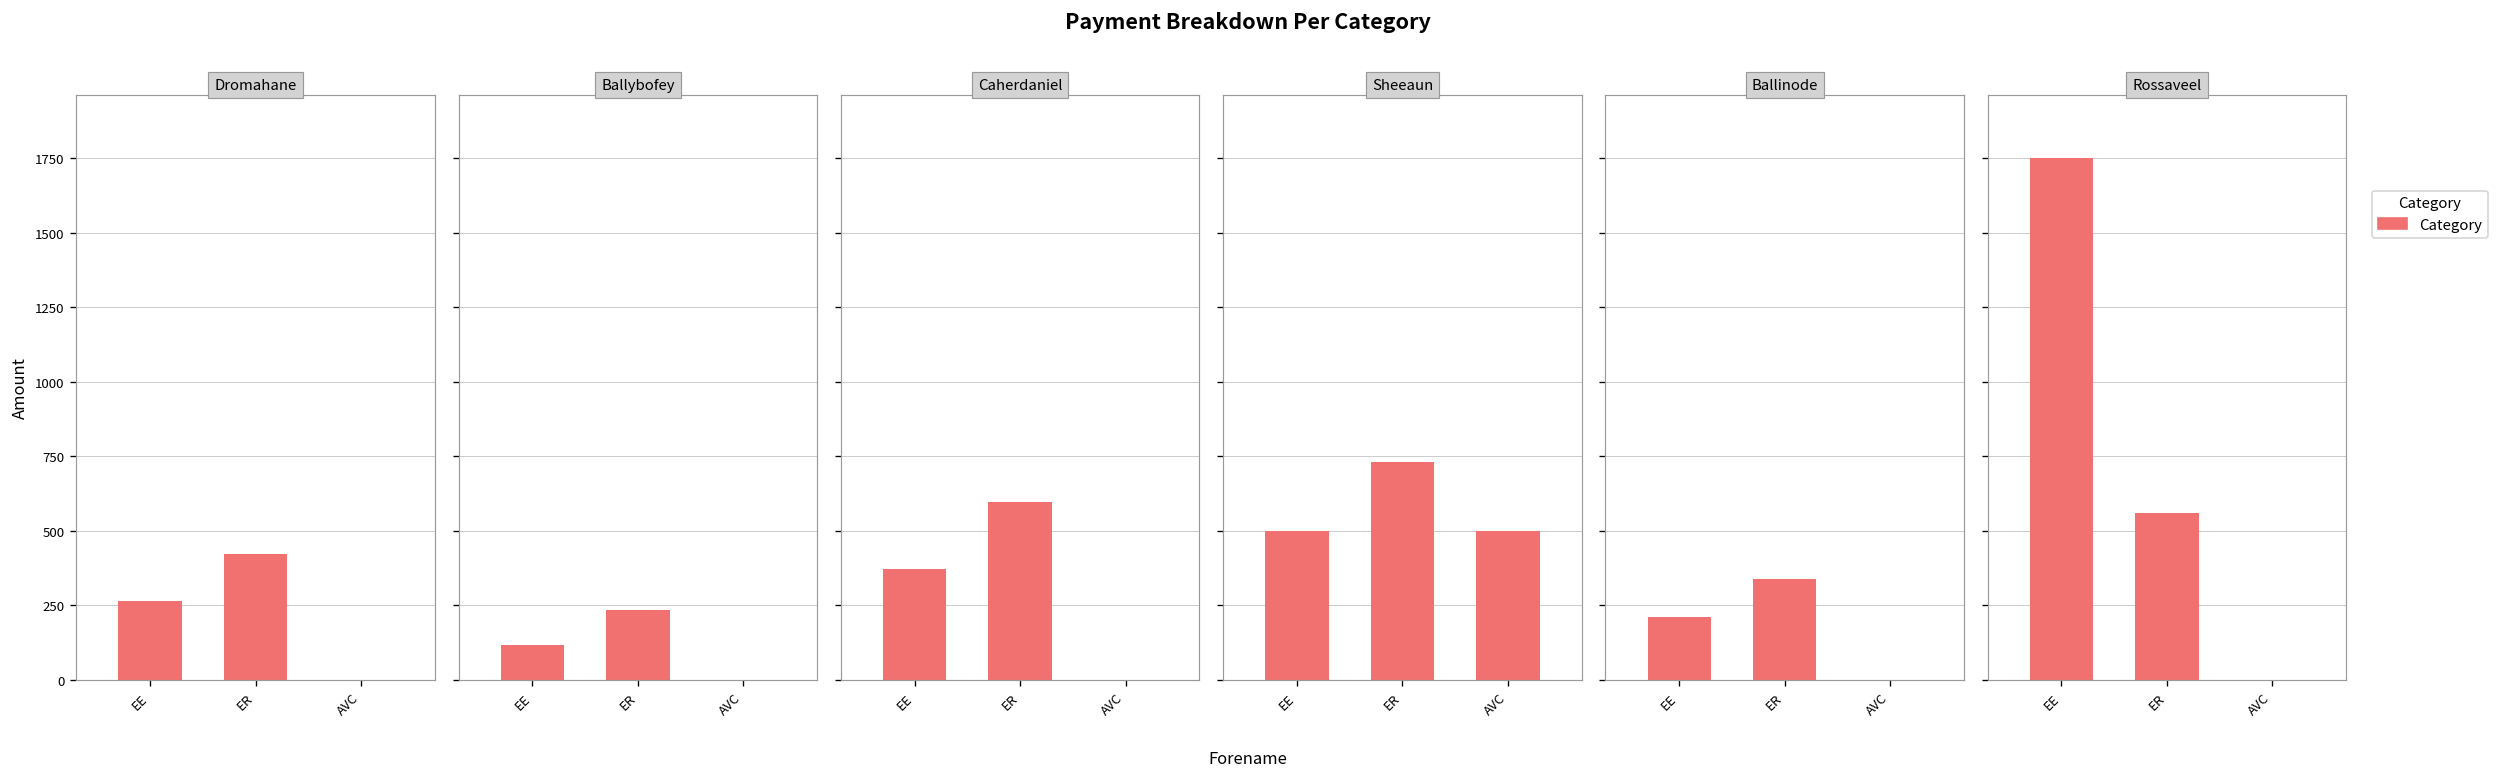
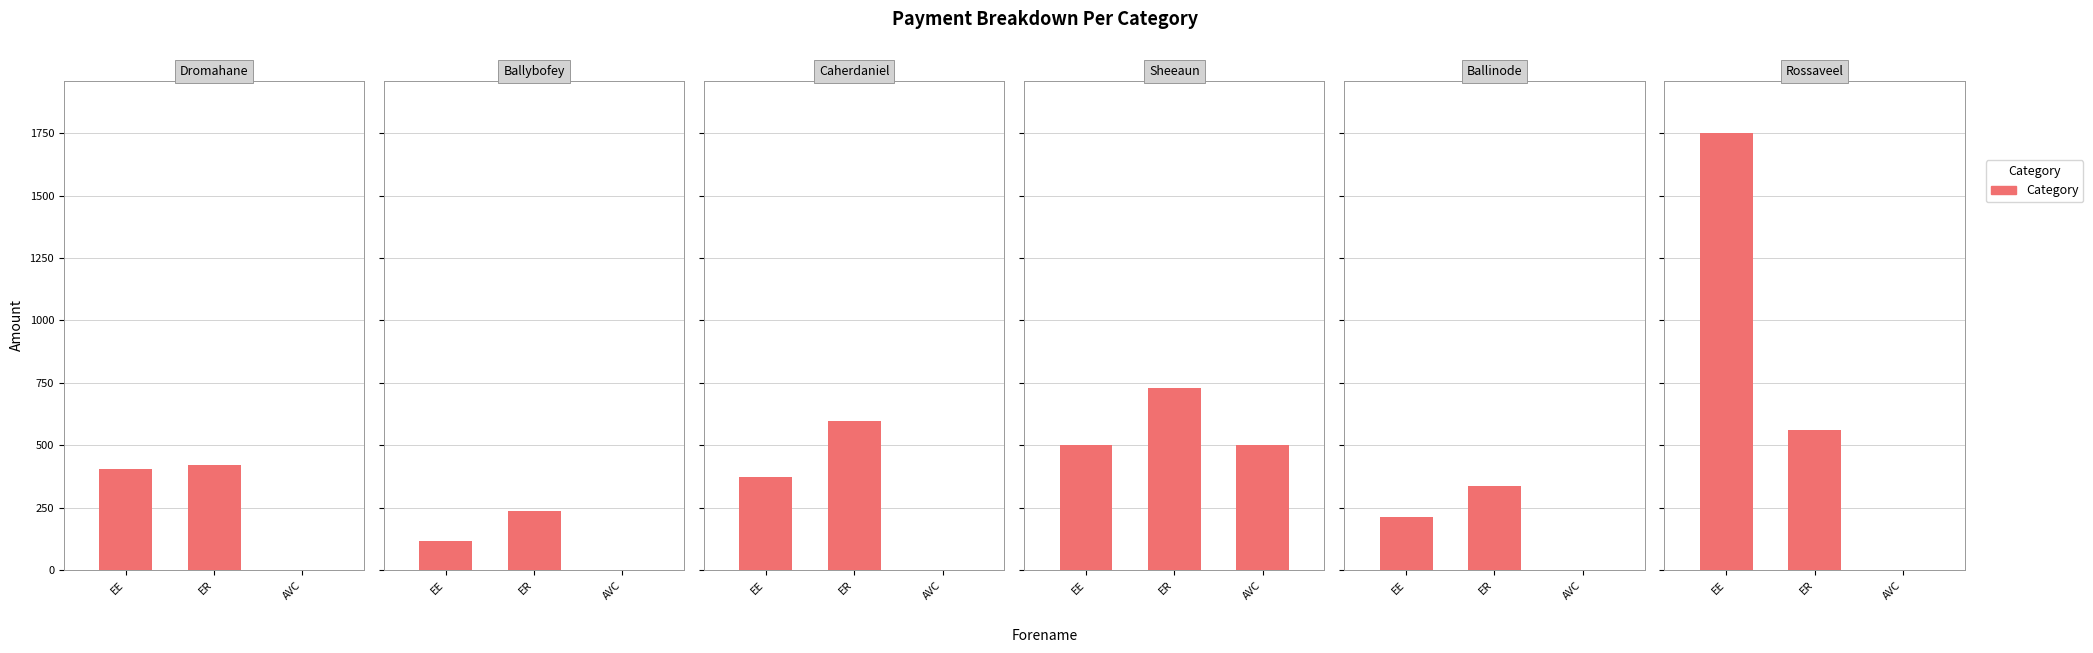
  {
    "Dromahane": {
-     "EE": 260,
+     "EE": 400,
      "ER": 420,
      "AVC": 0
    }
  }
